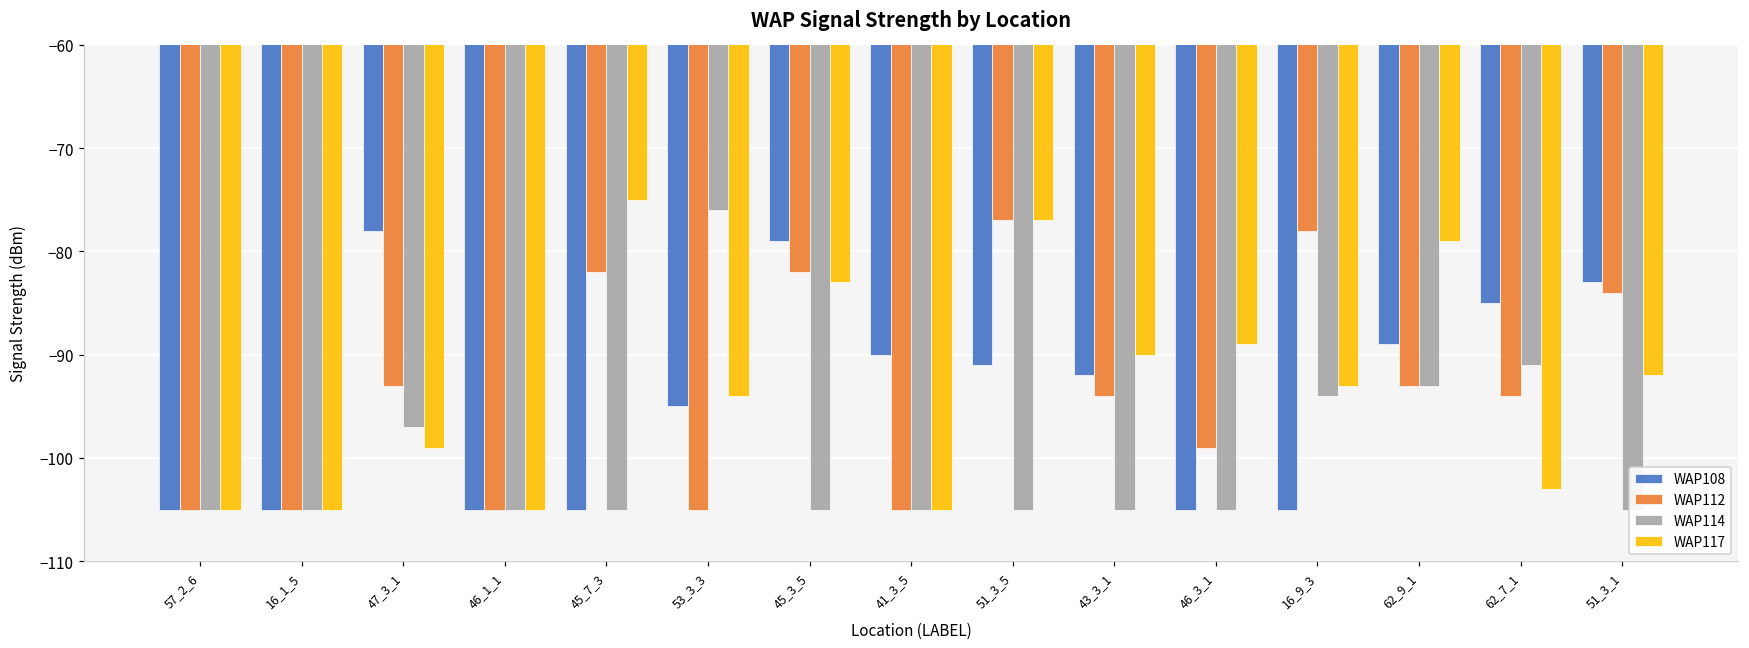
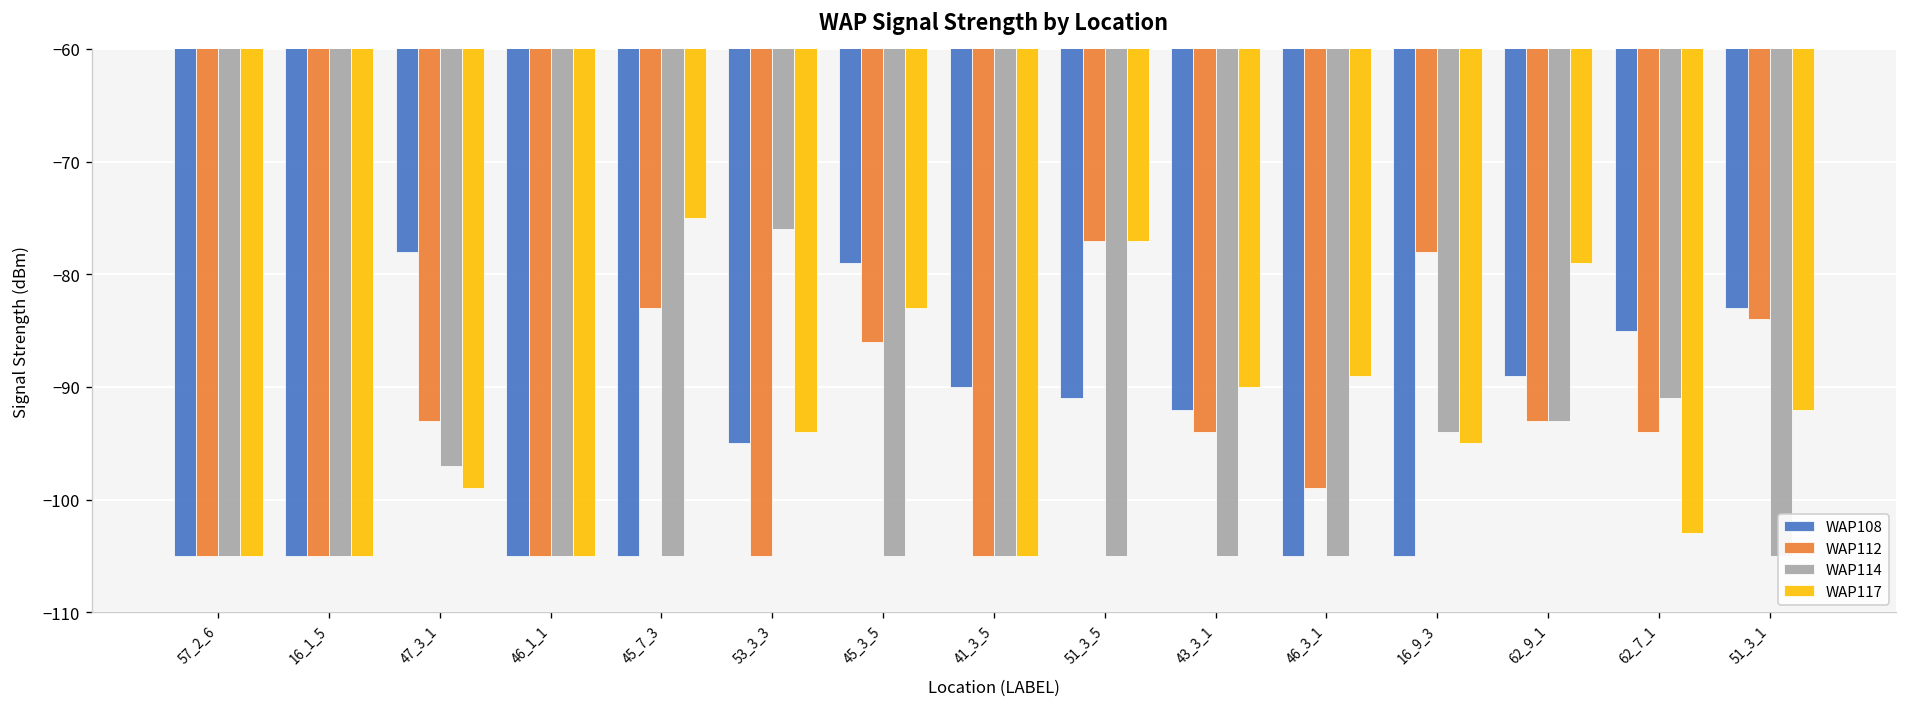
  {
    "WAP108": {
      "57_2_6": -105,
      "16_1_5": -105,
      "47_3_1": -78,
      "46_1_1": -105,
      "45_7_3": -105,
      "53_3_3": -95,
      "45_3_5": -79,
      "41_3_5": -90,
      "51_3_5": -91,
      "43_3_1": -92,
      "46_3_1": -105,
      "16_9_3": -105,
      "62_9_1": -89,
      "62_7_1": -85,
      "51_3_1": -83
    },
    "WAP112": {
      "57_2_6": -105,
      "16_1_5": -105,
      "47_3_1": -93,
      "46_1_1": -105,
-     "45_7_3": -82,
+     "45_7_3": -83,
      "53_3_3": -105,
-     "45_3_5": -82,
+     "45_3_5": -86,
      "41_3_5": -105,
      "51_3_5": -77,
      "43_3_1": -94,
      "46_3_1": -99,
      "16_9_3": -78,
      "62_9_1": -93,
      "62_7_1": -94,
      "51_3_1": -84
    },
    "WAP114": {
      "57_2_6": -105,
      "16_1_5": -105,
      "47_3_1": -97,
      "46_1_1": -105,
      "45_7_3": -105,
      "53_3_3": -76,
      "45_3_5": -105,
      "41_3_5": -105,
      "51_3_5": -105,
      "43_3_1": -105,
      "46_3_1": -105,
      "16_9_3": -94,
      "62_9_1": -93,
      "62_7_1": -91
    },
    "WAP117": {
      "57_2_6": -105,
      "16_1_5": -105,
      "47_3_1": -99,
      "46_1_1": -105,
      "45_7_3": -75,
      "53_3_3": -94,
      "45_3_5": -83,
      "41_3_5": -105,
      "51_3_5": -77,
      "43_3_1": -90,
      "46_3_1": -89,
-     "16_9_3": -93,
+     "16_9_3": -95,
      "62_9_1": -79,
      "62_7_1": -103,
      "51_3_1": -92
    }
  }
